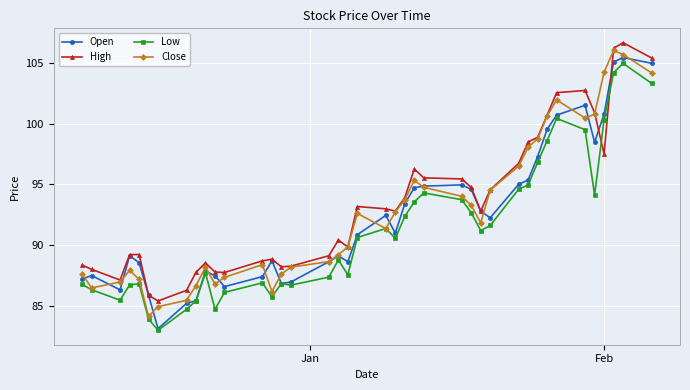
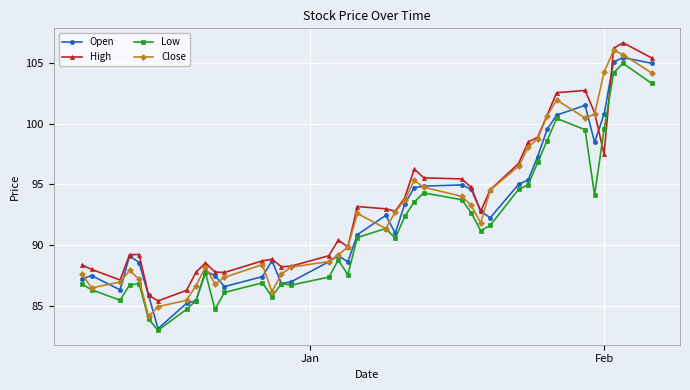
  {
    "Open": {
      "Feb": 100.8
    },
    "High": {
      "Feb": 97.5
    },
    "Low": {
-     "Feb": 100.3
+     "Feb": 99.5
    },
    "Close": {
      "Feb": 104.2
    }
  }
